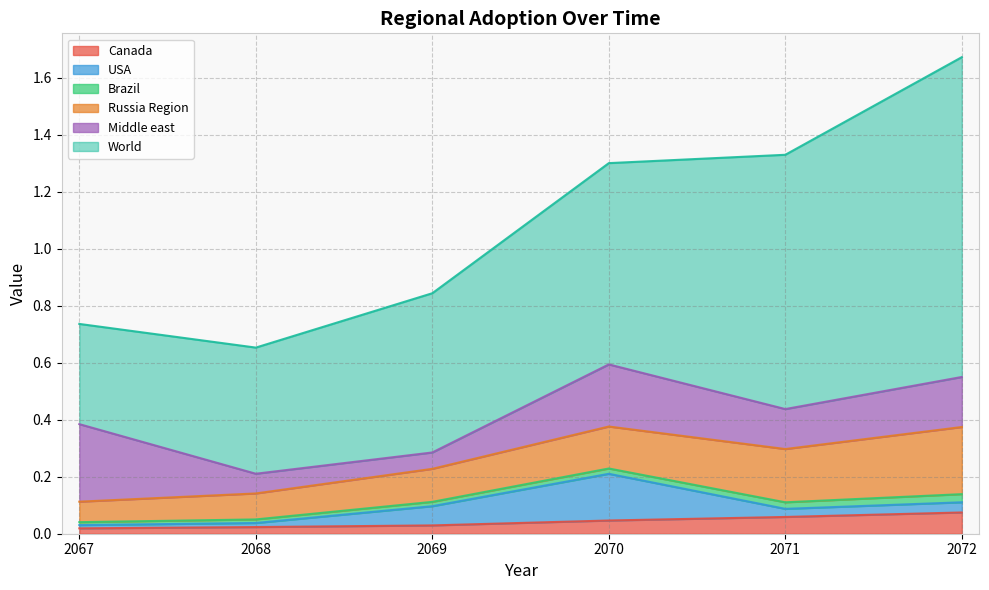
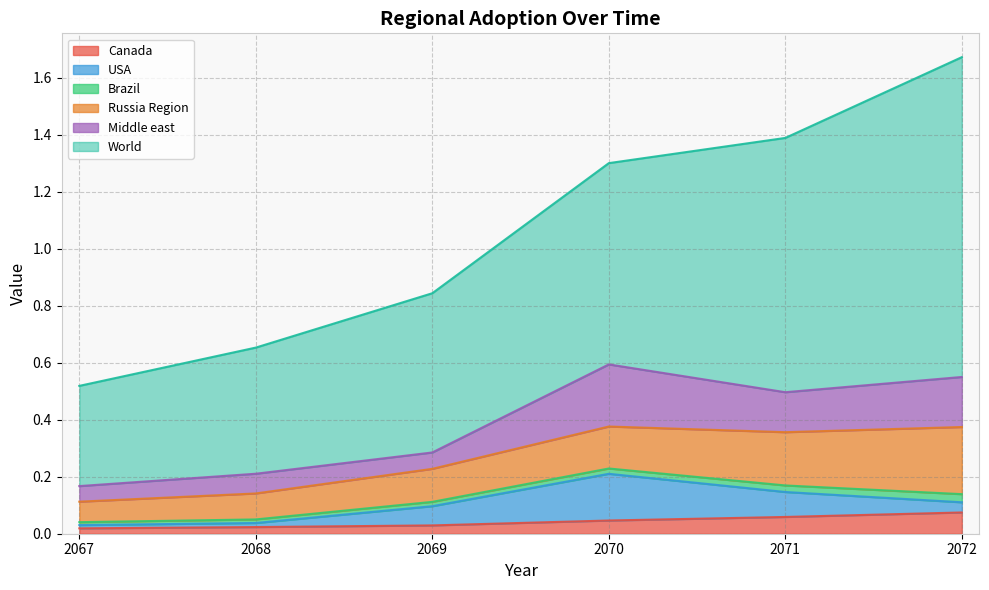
  {
    "USA": {
      "2067": 0.01,
      "2068": 0.01,
      "2069": 0.07,
      "2070": 0.16,
-     "2071": 0.03,
+     "2071": 0.09,
      "2072": 0.04
    },
    "Middle east": {
-     "2067": 0.27,
+     "2067": 0.05,
      "2068": 0.07,
      "2069": 0.06,
      "2070": 0.22,
      "2071": 0.14,
      "2072": 0.18
    }
  }
